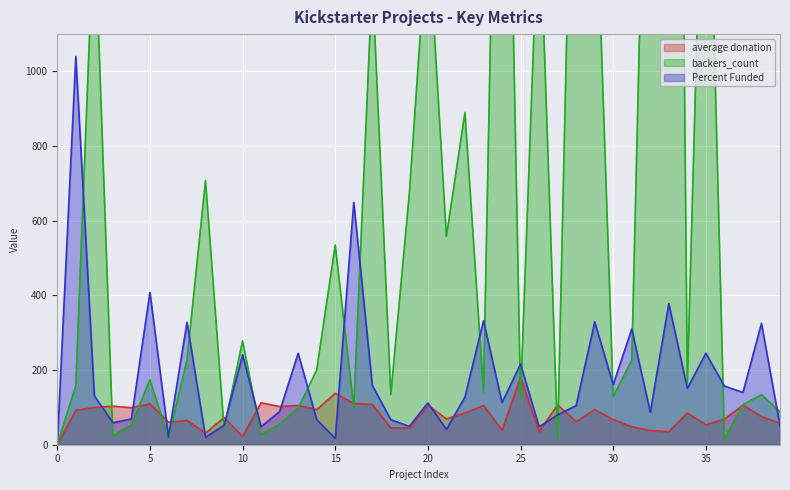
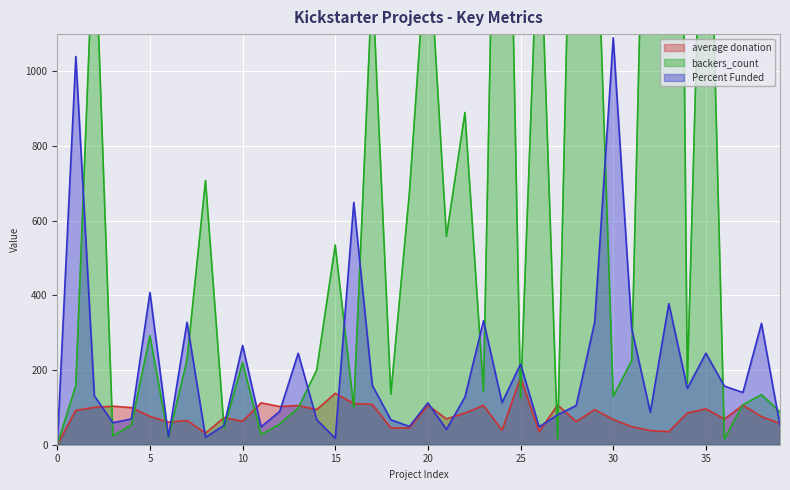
  {
    "average donation": {
-     "5": 110,
-     "10": 20,
+     "5": 80,
+     "10": 60,
      "15": 140,
      "25": 180,
      "30": 70,
-     "35": 50
+     "35": 100
    },
    "backers_count": {
-     "5": 170,
-     "10": 280,
+     "5": 290,
+     "10": 220,
      "15": 540,
      "25": 120,
      "30": 130
    },
    "Percent Funded": {
      "5": 410,
-     "10": 240,
+     "10": 270,
      "15": 20,
      "25": 220,
-     "30": 160,
+     "30": 1090,
      "35": 250
    }
  }
